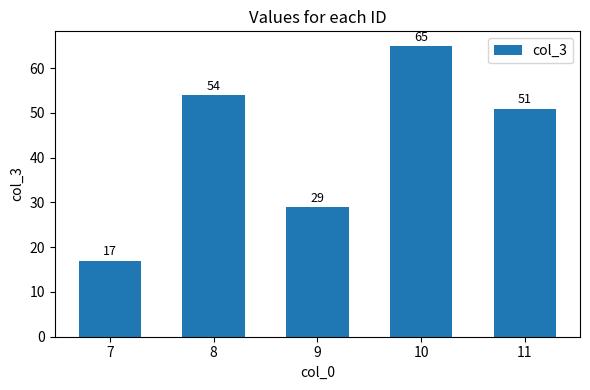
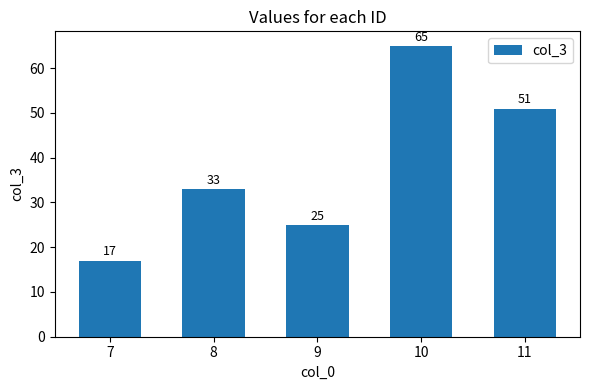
  {
    "7": 17,
-   "8": 54,
-   "9": 29,
+   "8": 33,
+   "9": 25,
    "10": 65,
    "11": 51
  }
